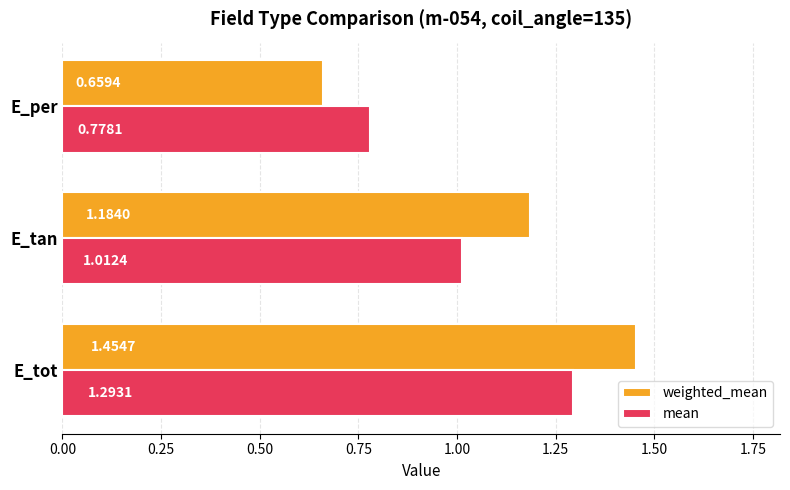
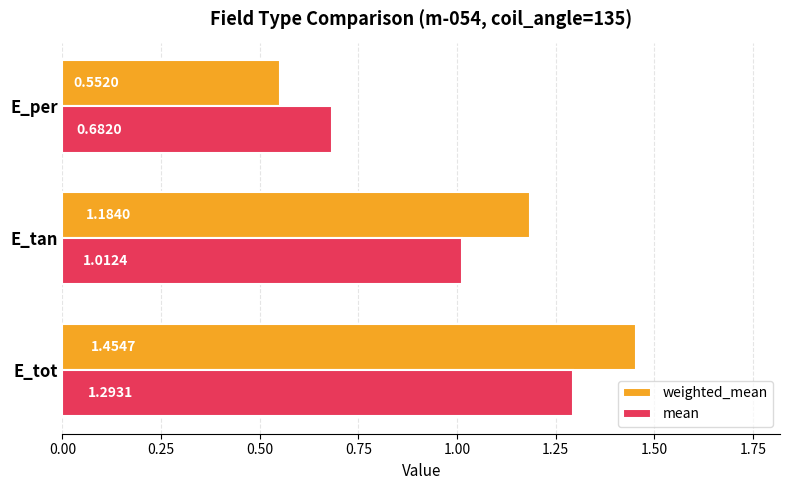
  {
    "weighted_mean": {
-     "E_per": 0.6594,
+     "E_per": 0.5520,
      "E_tan": 1.1840,
      "E_tot": 1.4547
    },
    "mean": {
-     "E_per": 0.7781,
+     "E_per": 0.6820,
      "E_tan": 1.0124,
      "E_tot": 1.2931
    }
  }
